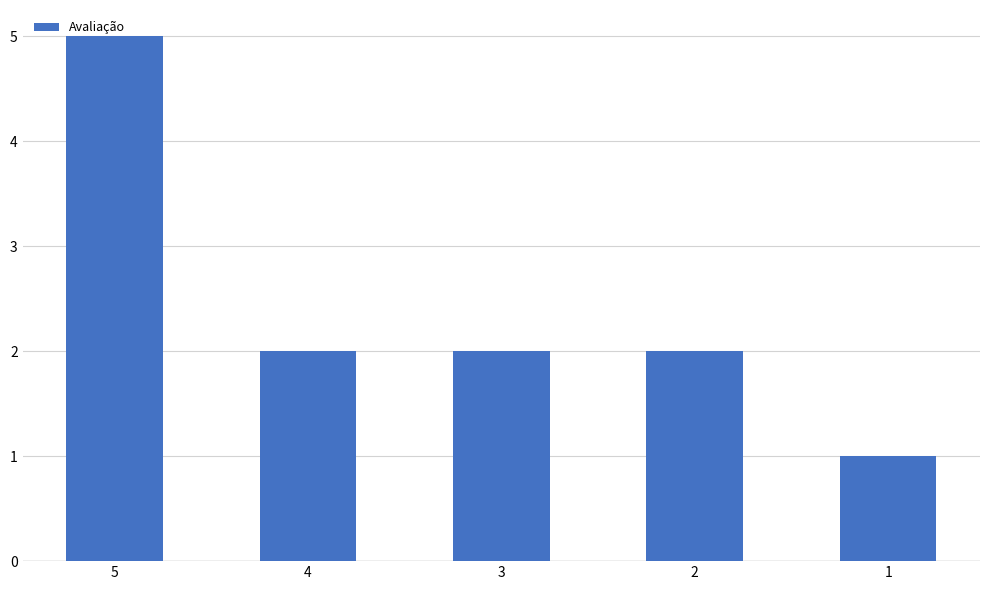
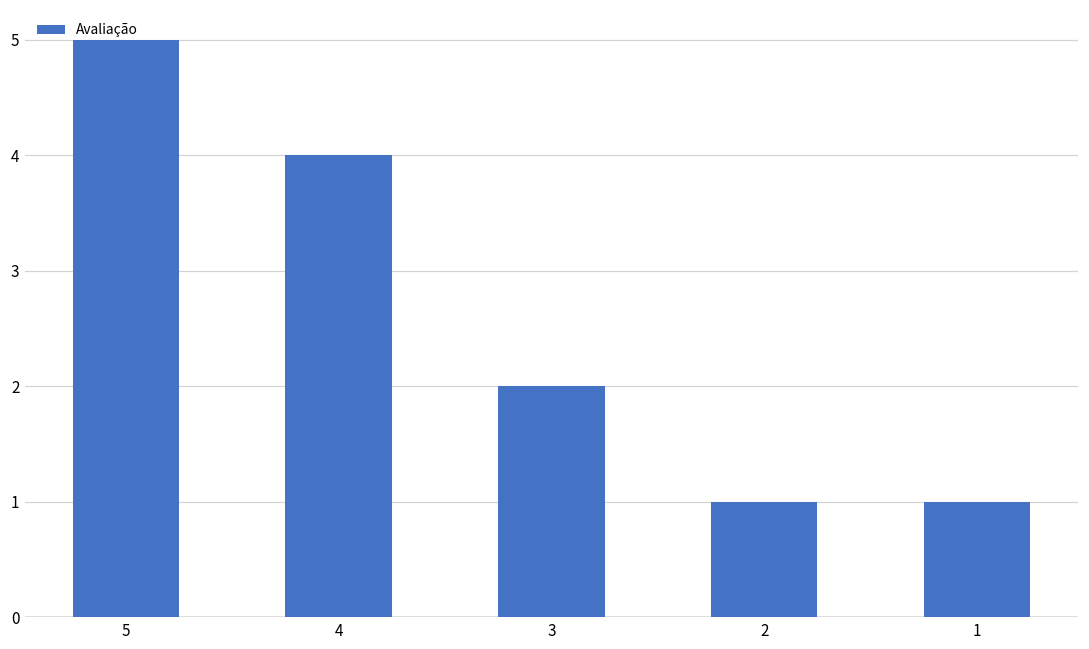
  {
    "5": 5,
-   "4": 2,
+   "4": 4,
    "3": 2,
-   "2": 2,
+   "2": 1,
    "1": 1
  }
